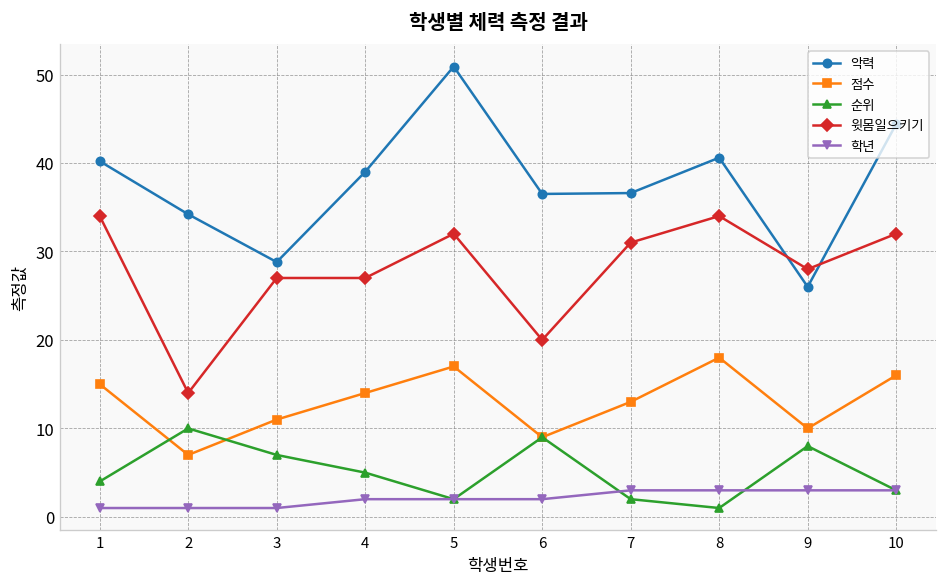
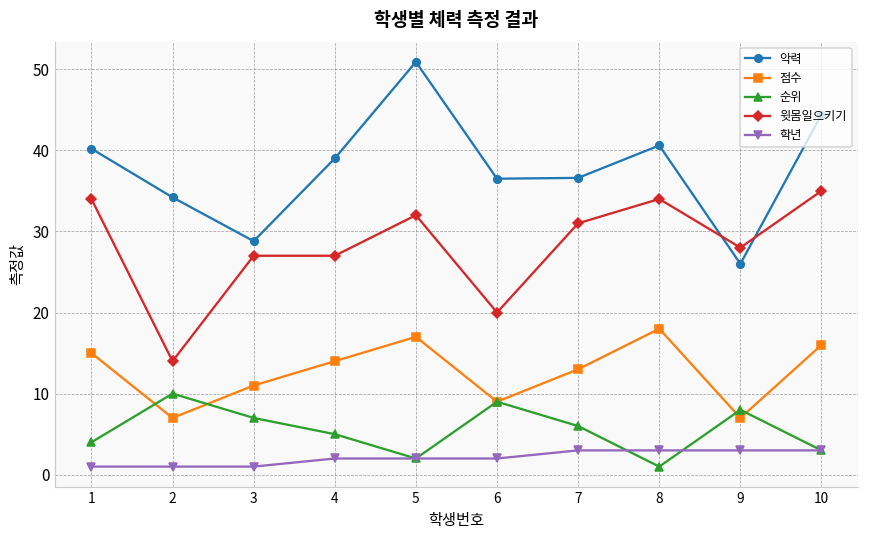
  {
    "악력": {
      "1": 40,
      "2": 34,
      "3": 29,
      "4": 39,
      "5": 51,
      "6": 37,
      "7": 37,
      "8": 41,
      "9": 26
    },
    "점수": {
      "1": 15,
      "2": 7,
      "3": 11,
      "4": 14,
      "5": 17,
      "7": 13,
      "8": 18,
-     "9": 10,
+     "9": 7,
      "10": 16
    },
    "순위": {
      "1": 4,
      "2": 10,
      "3": 7,
      "4": 5,
-     "7": 2,
+     "7": 6,
      "8": 1,
      "9": 8
    },
    "윗몸일으키기": {
      "1": 34,
      "2": 14,
      "3": 27,
      "4": 27,
      "5": 32,
      "6": 20,
      "7": 31,
      "8": 34,
      "9": 28,
-     "10": 32
+     "10": 35
    },
    "학년": {
      "1": 1,
      "2": 1,
      "3": 1,
      "4": 2,
      "6": 2,
      "7": 3,
      "8": 3,
      "9": 3
    }
  }
